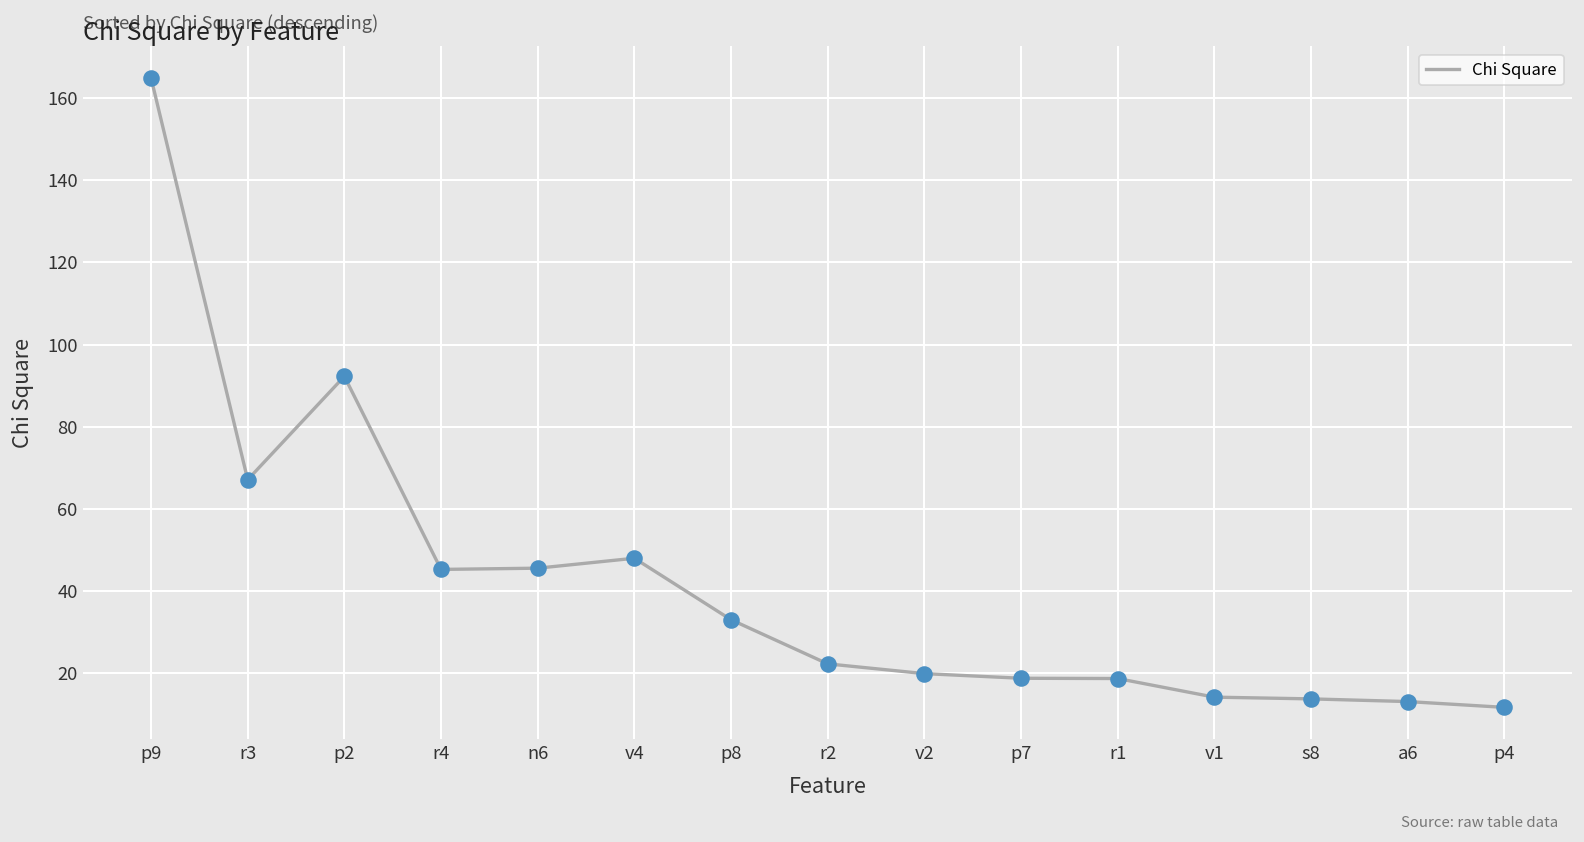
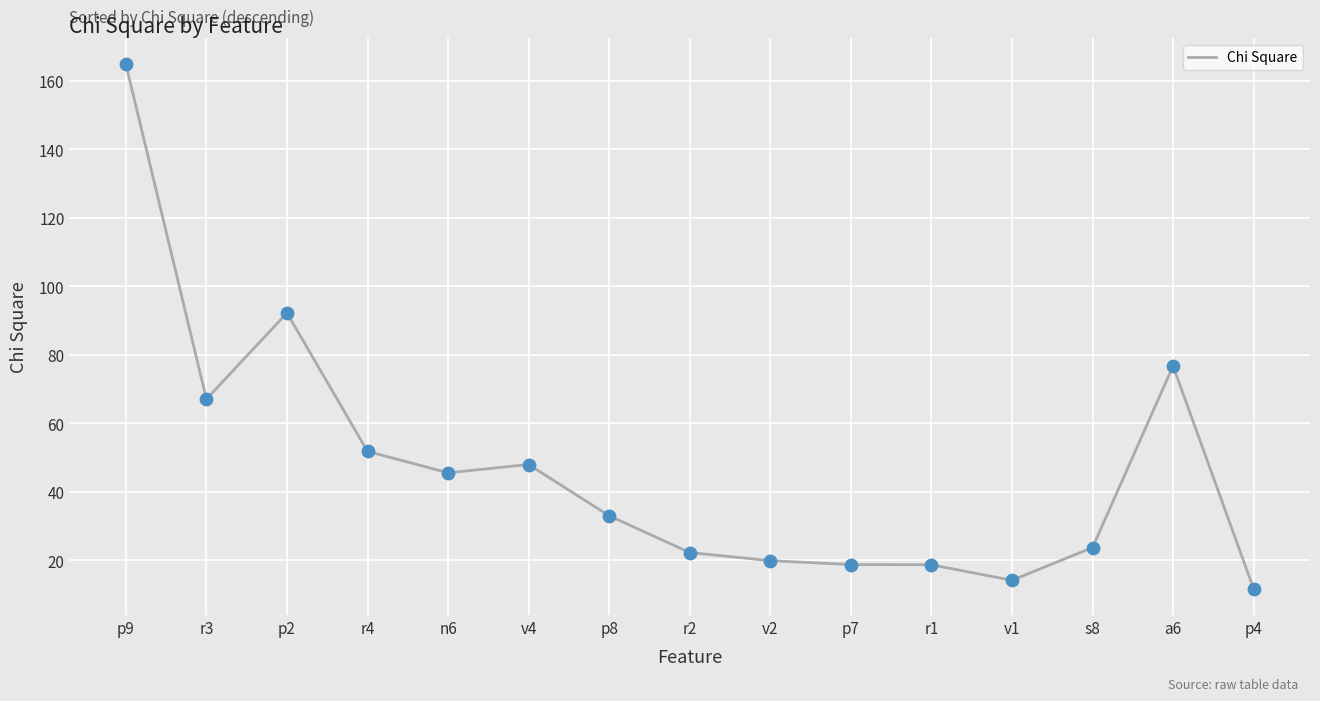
  {
    "p9": 165,
    "r3": 67,
    "p2": 92,
-   "r4": 45,
+   "r4": 52,
    "n6": 46,
    "v4": 48,
    "p8": 33,
    "r2": 22,
    "v2": 20,
    "p7": 19,
    "r1": 19,
    "v1": 14,
-   "s8": 14,
-   "a6": 13,
+   "s8": 24,
+   "a6": 77,
    "p4": 12
  }
